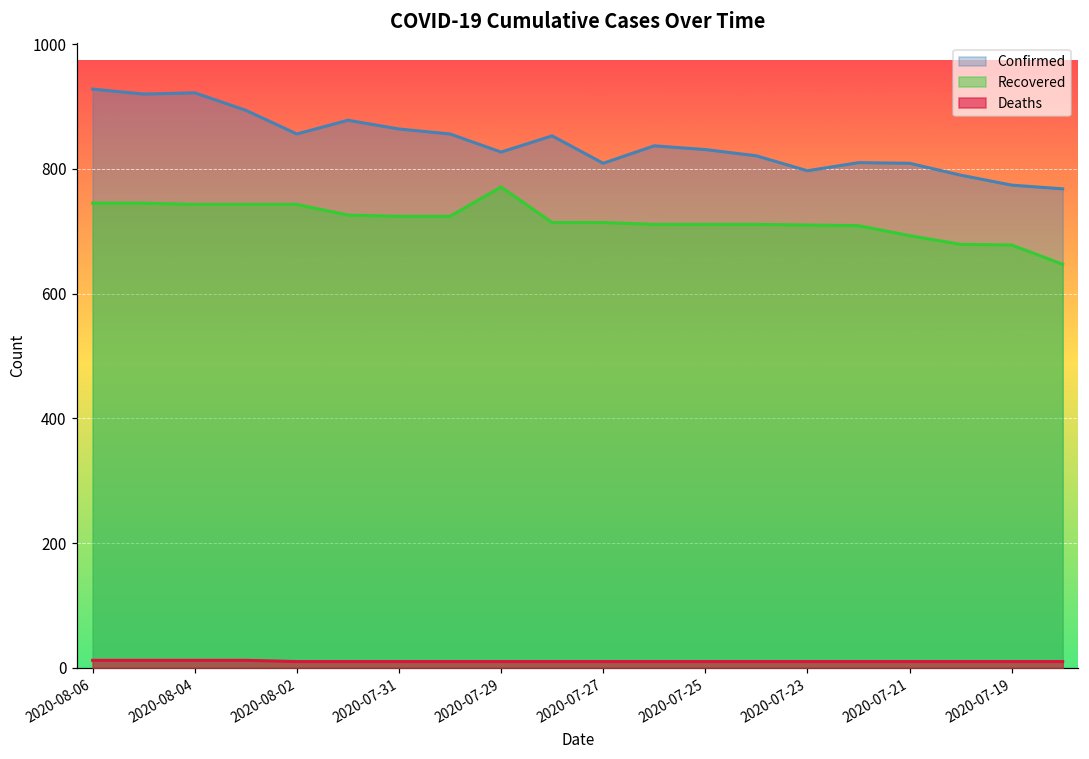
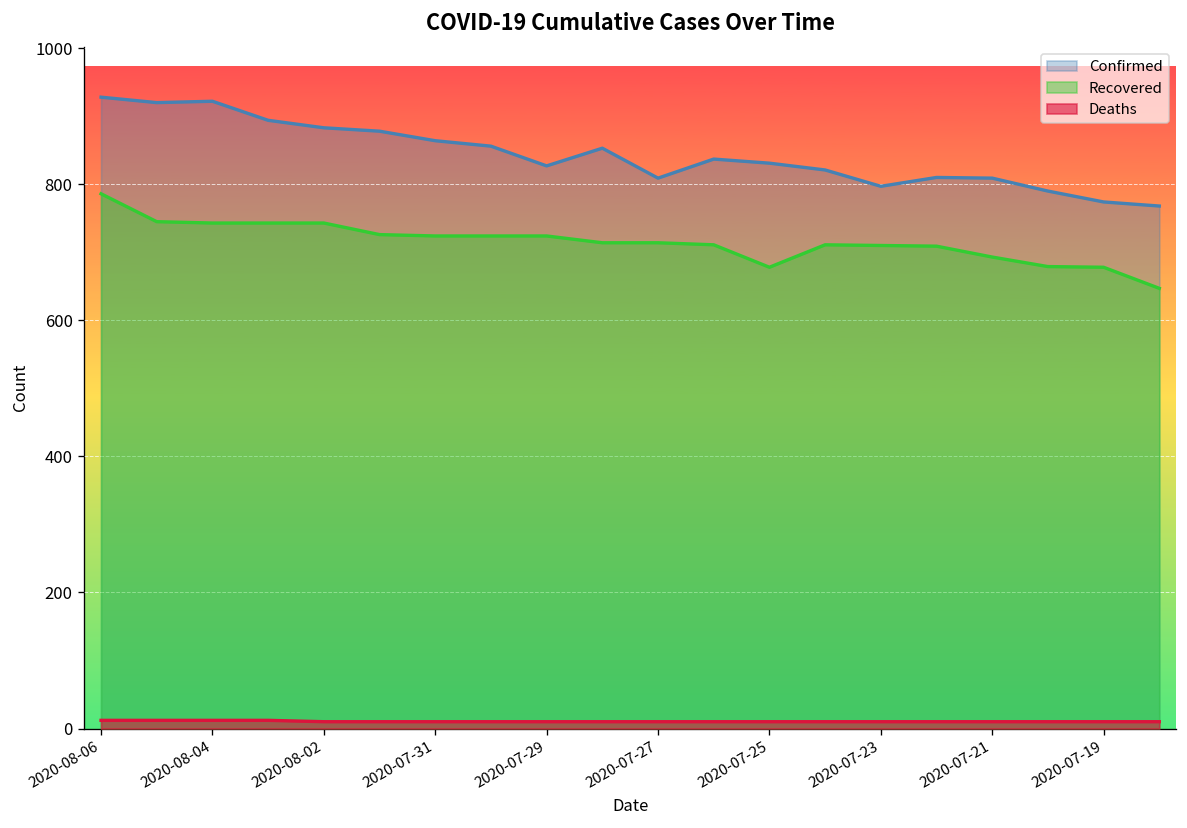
  {
    "Confirmed": {
      "2020-08-06": 930,
      "2020-08-04": 920,
-     "2020-08-02": 860,
+     "2020-08-02": 880,
      "2020-07-31": 860,
      "2020-07-29": 830,
      "2020-07-27": 810,
      "2020-07-25": 830,
      "2020-07-23": 800,
      "2020-07-21": 810,
      "2020-07-19": 770
    },
    "Recovered": {
-     "2020-08-06": 750,
+     "2020-08-06": 790,
      "2020-08-04": 740,
      "2020-08-02": 740,
      "2020-07-31": 720,
-     "2020-07-29": 770,
+     "2020-07-29": 720,
      "2020-07-27": 710,
-     "2020-07-25": 710,
+     "2020-07-25": 680,
      "2020-07-23": 710,
      "2020-07-21": 690,
      "2020-07-19": 680
    },
    "Deaths": {
      "2020-08-06": 10,
      "2020-08-04": 10,
      "2020-08-02": 10,
      "2020-07-31": 10,
      "2020-07-29": 10,
      "2020-07-27": 10,
      "2020-07-25": 10,
      "2020-07-23": 10,
      "2020-07-21": 10,
      "2020-07-19": 10
    }
  }
